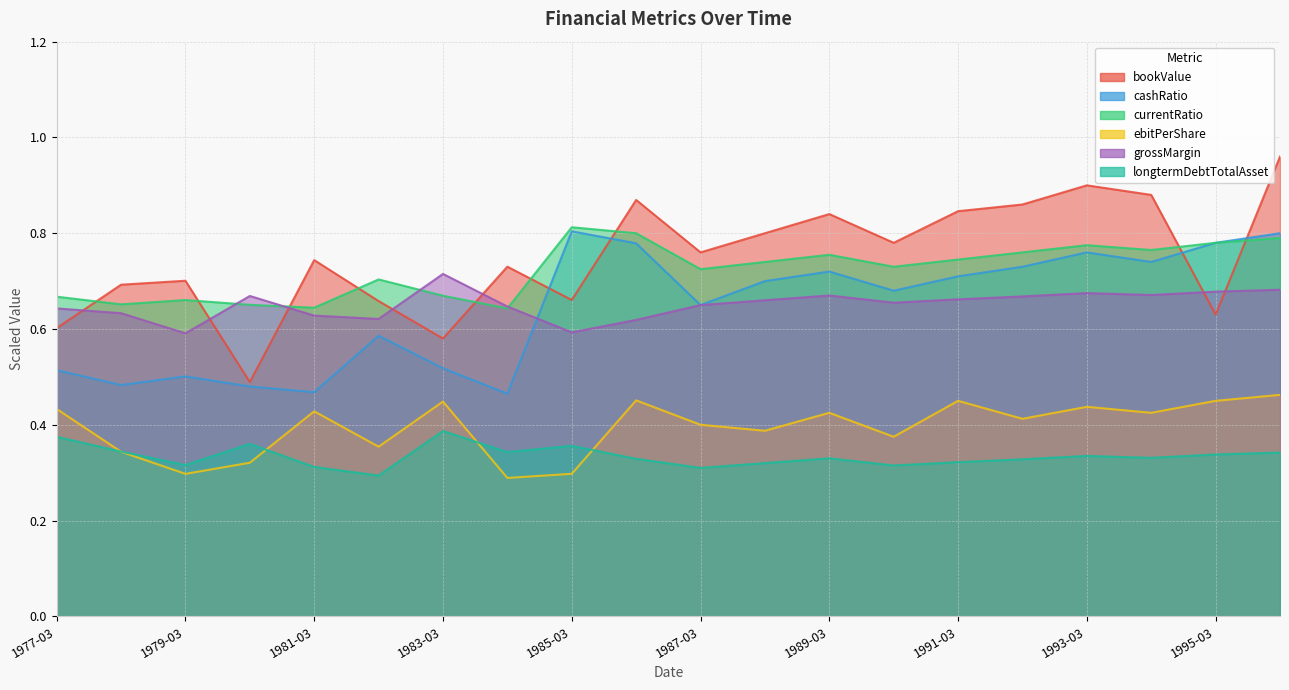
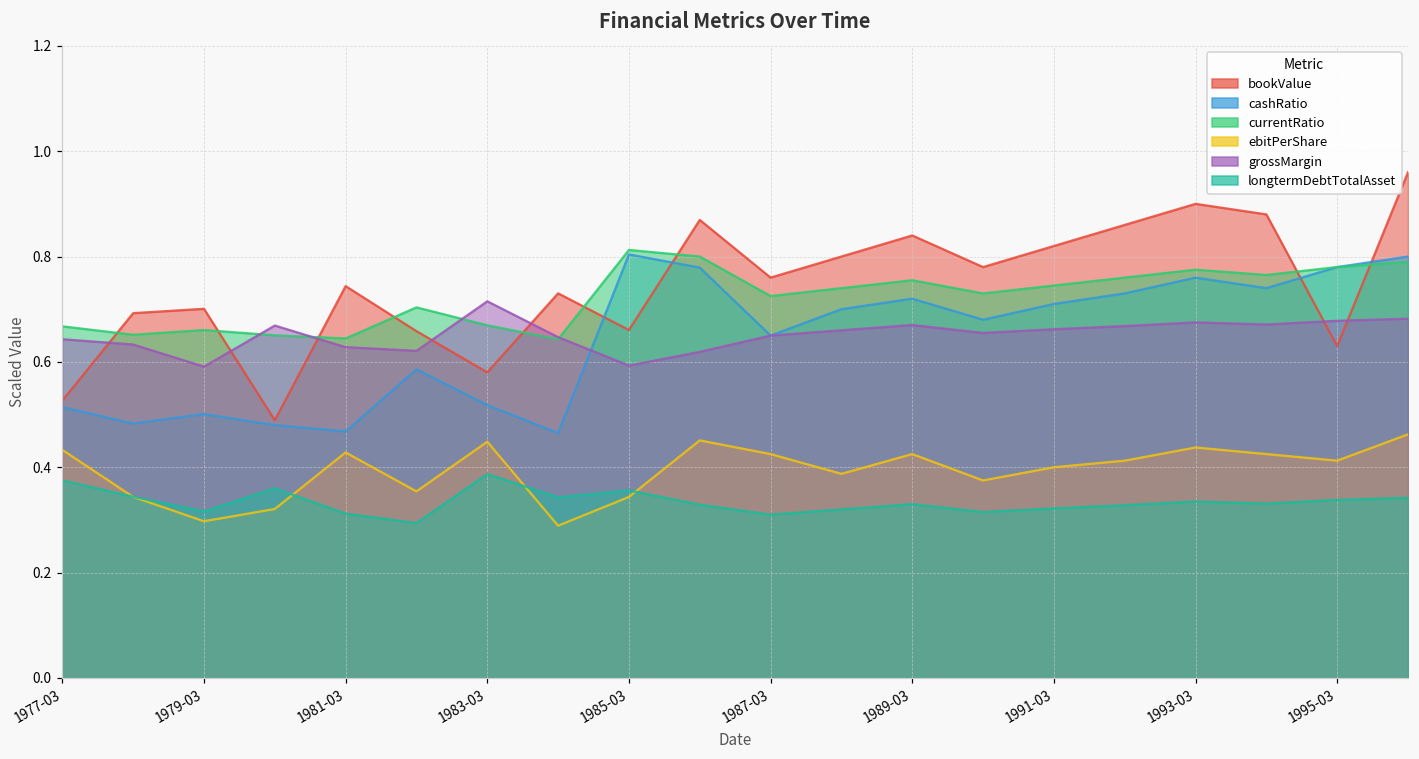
  {
    "bookValue": {
-     "1977-03": 0.60,
+     "1977-03": 0.53,
      "1979-03": 0.70,
      "1981-03": 0.74,
      "1983-03": 0.58,
      "1985-03": 0.66,
      "1987-03": 0.76,
      "1989-03": 0.84,
-     "1991-03": 0.85,
+     "1991-03": 0.82,
      "1993-03": 0.90,
      "1995-03": 0.63
    },
    "ebitPerShare": {
      "1977-03": 0.43,
      "1979-03": 0.30,
      "1981-03": 0.43,
      "1983-03": 0.45,
-     "1985-03": 0.30,
-     "1987-03": 0.40,
+     "1985-03": 0.34,
+     "1987-03": 0.43,
      "1989-03": 0.43,
-     "1991-03": 0.45,
+     "1991-03": 0.40,
      "1993-03": 0.44,
-     "1995-03": 0.45
+     "1995-03": 0.41
    },
    "grossMargin": {
      "1977-03": 0.64,
      "1979-03": 0.59,
      "1981-03": 0.63,
      "1983-03": 0.72,
      "1985-03": 0.59,
      "1989-03": 0.67,
      "1991-03": 0.66,
      "1993-03": 0.68,
      "1995-03": 0.68
    }
  }
